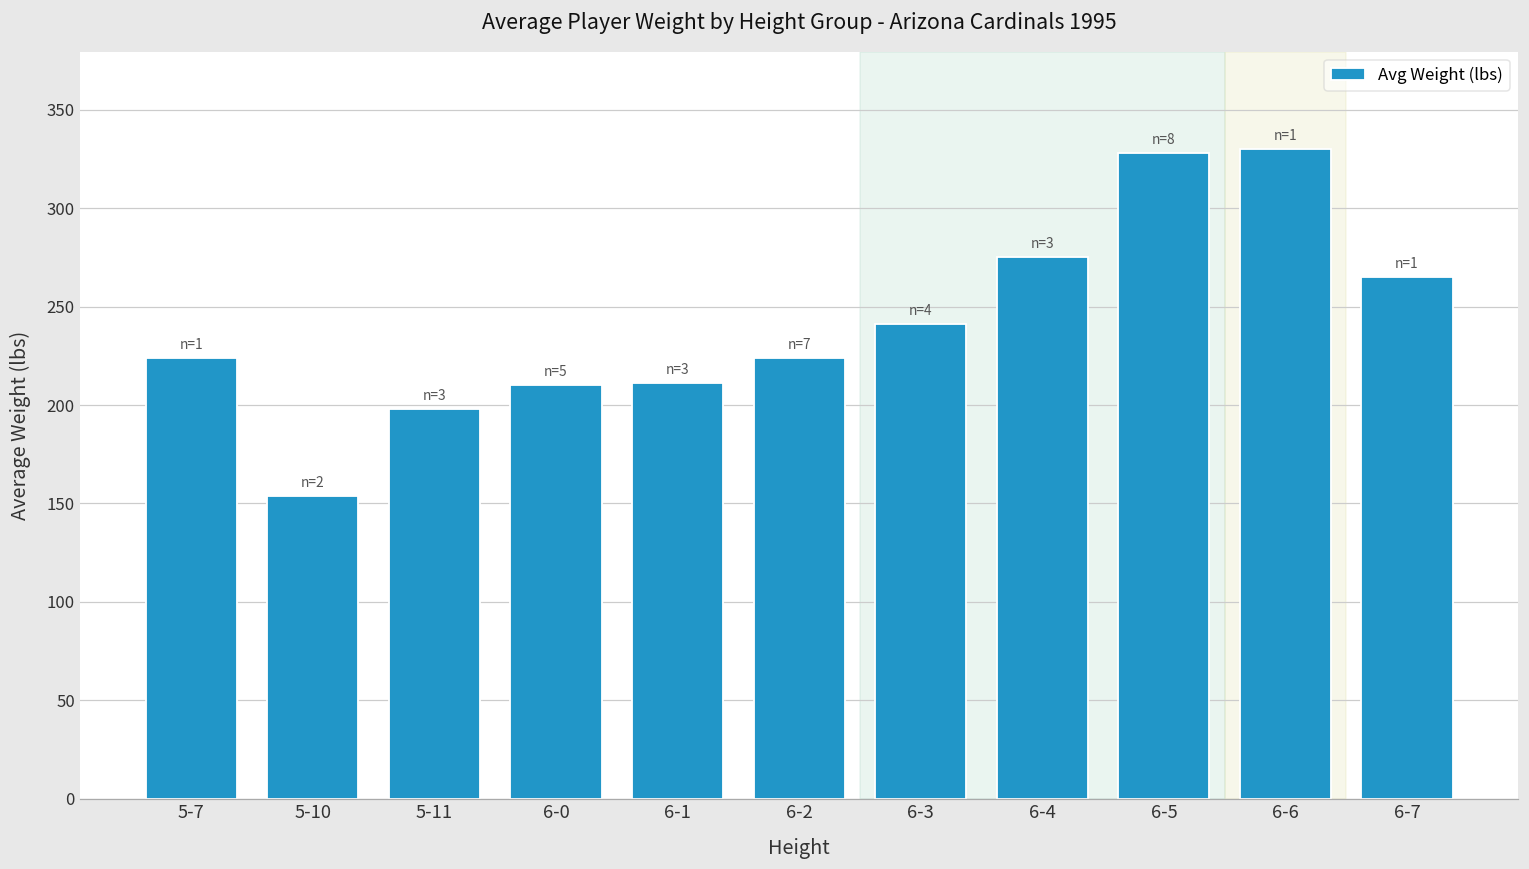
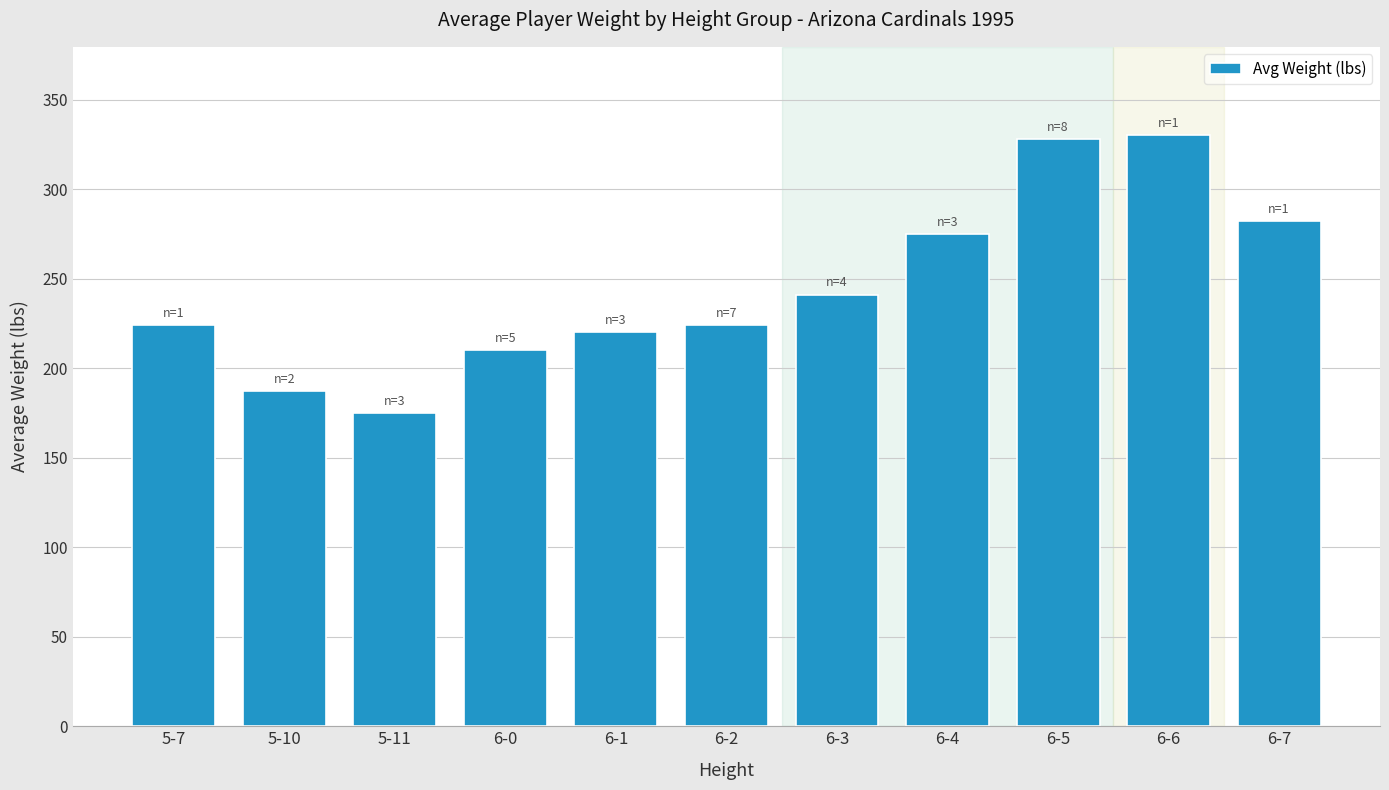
  {
-   "5-10": 154,
-   "5-11": 198,
-   "6-1": 211,
-   "6-7": 265
+   "5-10": 187,
+   "5-11": 175,
+   "6-1": 220,
+   "6-7": 282
  }
